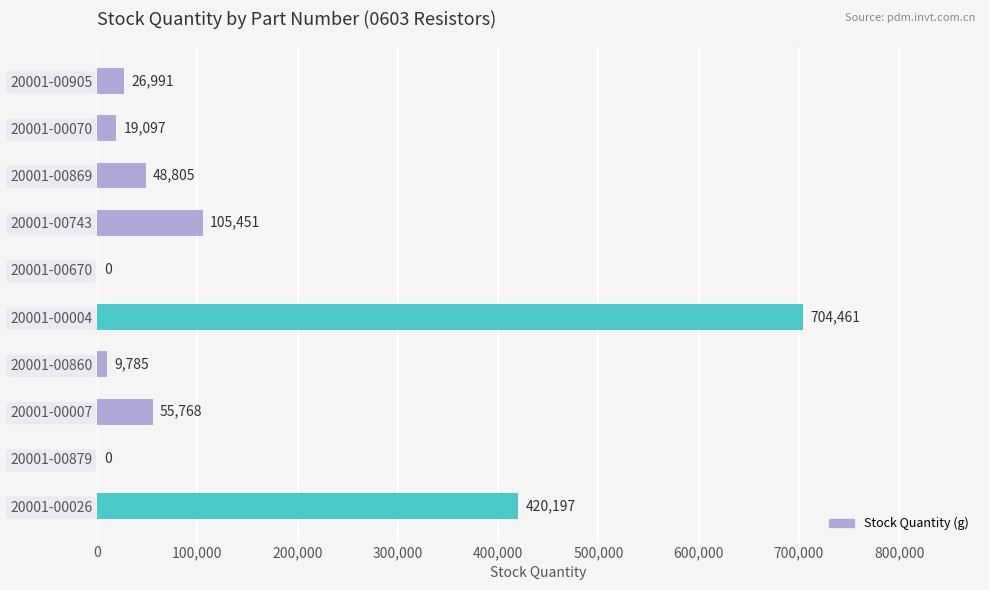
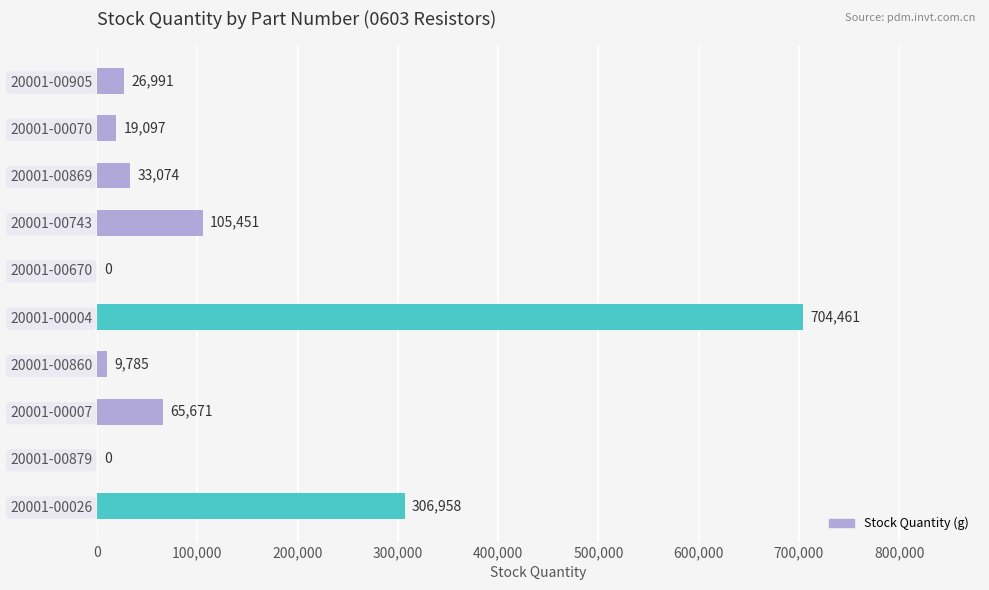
  {
    "20001-00905": "26,991",
    "20001-00070": "19,097",
-   "20001-00869": "48,805",
+   "20001-00869": "33,074",
    "20001-00743": "105,451",
    "20001-00670": "0",
    "20001-00004": "704,461",
    "20001-00860": "9,785",
-   "20001-00007": "55,768",
+   "20001-00007": "65,671",
    "20001-00879": "0",
-   "20001-00026": "420,197"
+   "20001-00026": "306,958"
  }
